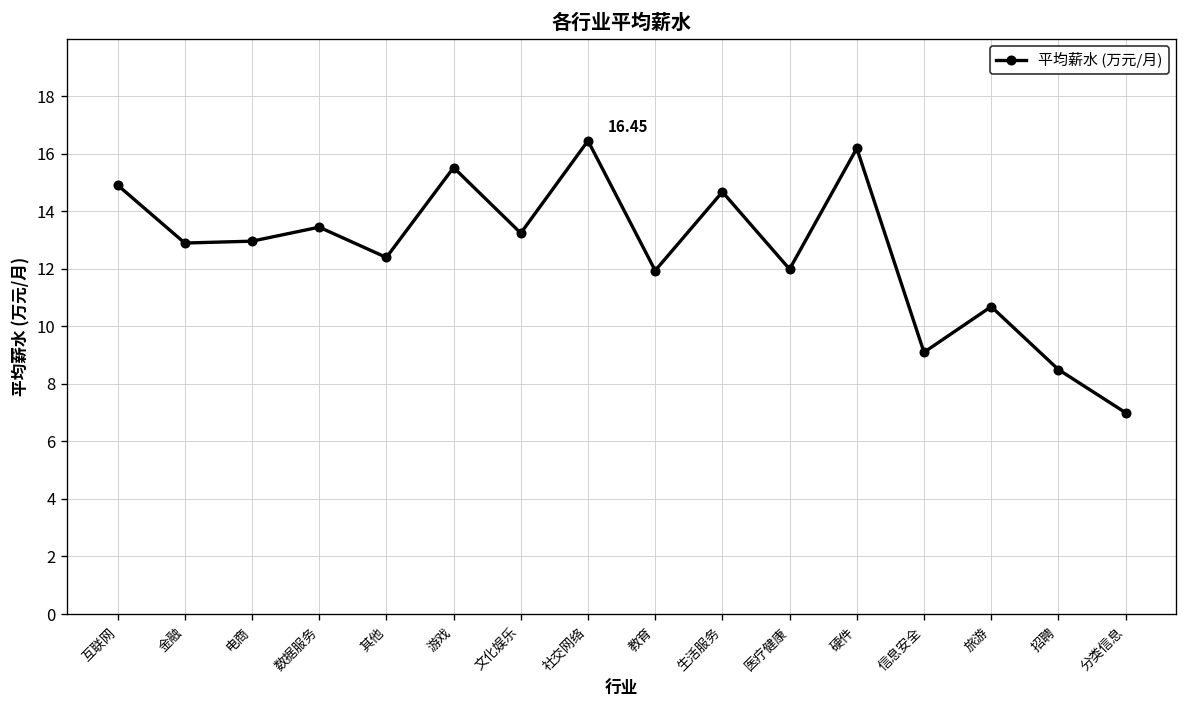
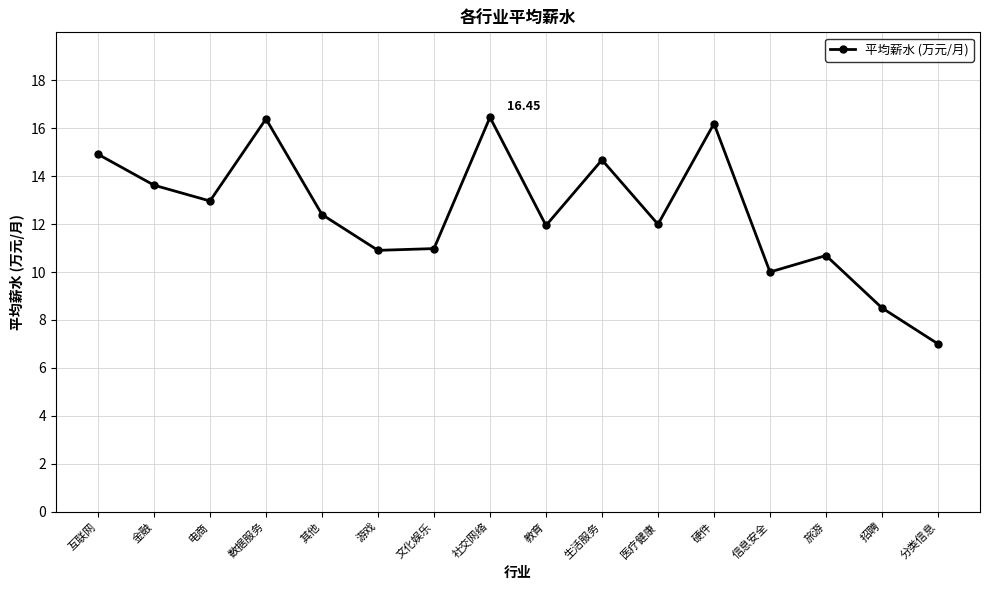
  {
    "互联网": 14.9,
-   "金融": 12.9,
+   "金融": 13.6,
    "电商": 13.0,
-   "数据服务": 13.5,
+   "数据服务": 16.4,
    "其他": 12.4,
-   "游戏": 15.5,
-   "文化娱乐": 13.2,
+   "游戏": 10.9,
+   "文化娱乐": 11.0,
    "教育": 11.9,
    "生活服务": 14.7,
    "医疗健康": 12.0,
    "硬件": 16.2,
-   "信息安全": 9.1,
+   "信息安全": 10.0,
    "旅游": 10.7,
    "招聘": 8.5,
    "分类信息": 7.0
  }
